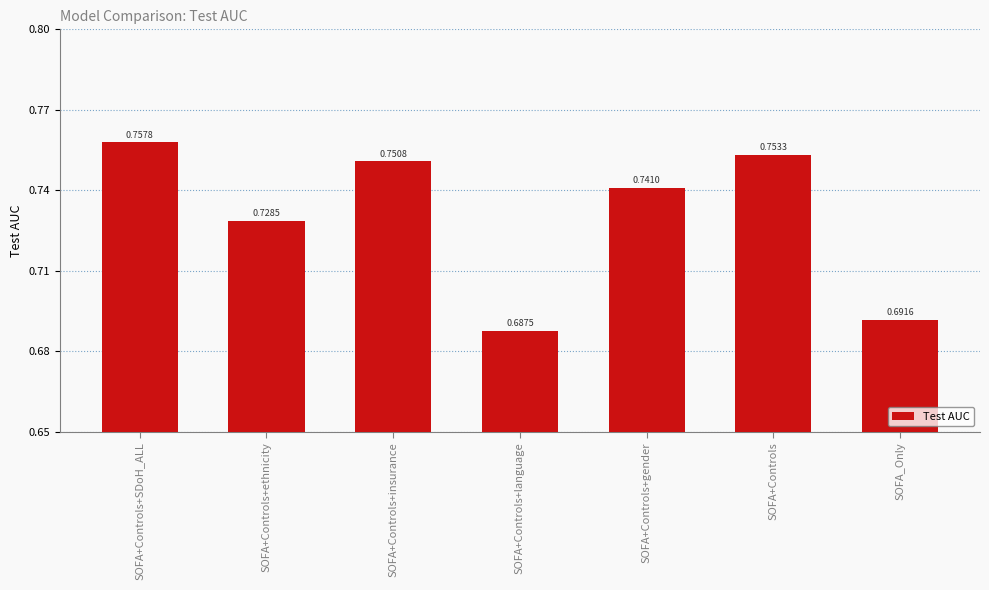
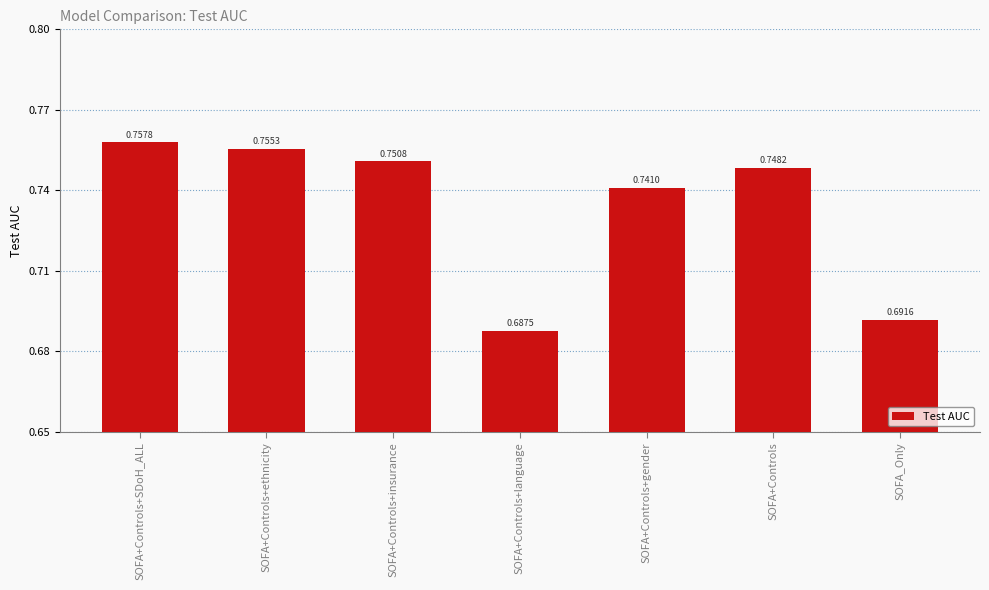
  {
    "SOFA+Controls+SDoH_ALL": 0.7578,
-   "SOFA+Controls+ethnicity": 0.7285,
+   "SOFA+Controls+ethnicity": 0.7553,
    "SOFA+Controls+insurance": 0.7508,
    "SOFA+Controls+language": 0.6875,
    "SOFA+Controls+gender": 0.7410,
-   "SOFA+Controls": 0.7533,
+   "SOFA+Controls": 0.7482,
    "SOFA_Only": 0.6916
  }
